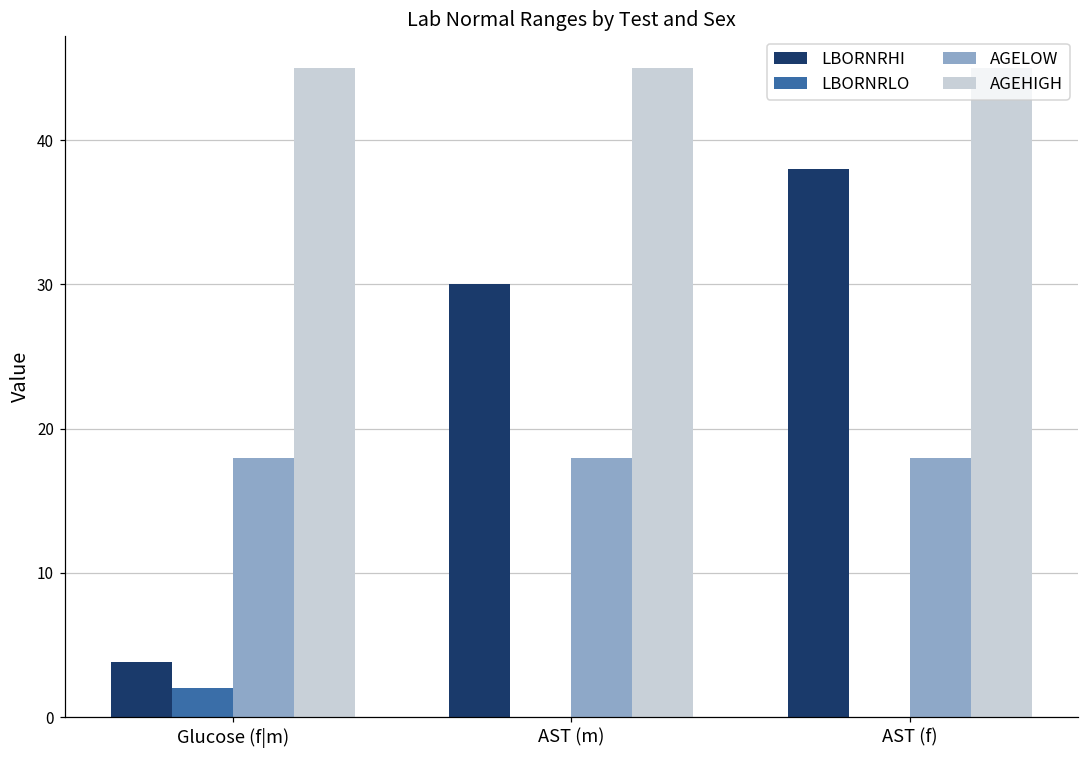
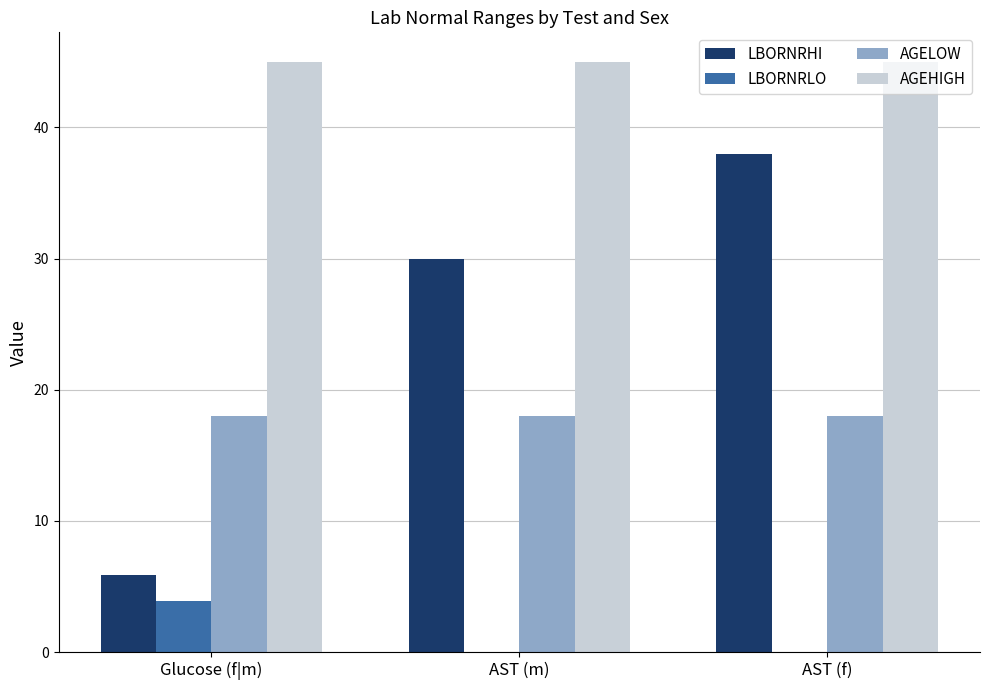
  {
    "LBORNRHI": {
-     "Glucose (f|m)": 3.8,
+     "Glucose (f|m)": 5.9,
      "AST (m)": 30.0,
      "AST (f)": 38.0
    },
    "LBORNRLO": {
-     "Glucose (f|m)": 2.0,
+     "Glucose (f|m)": 3.9,
      "AST (m)": 0.0,
      "AST (f)": 0.0
    },
    "AGELOW": {
      "Glucose (f|m)": 18.0,
      "AST (m)": 18.0,
      "AST (f)": 18.0
    },
    "AGEHIGH": {
      "Glucose (f|m)": 45.0,
      "AST (m)": 45.0
    }
  }
